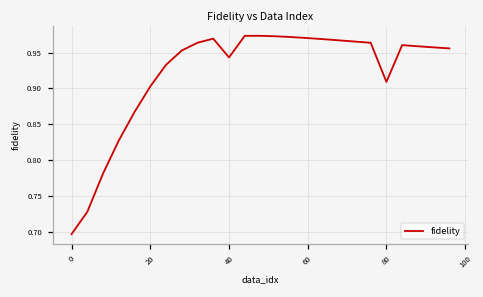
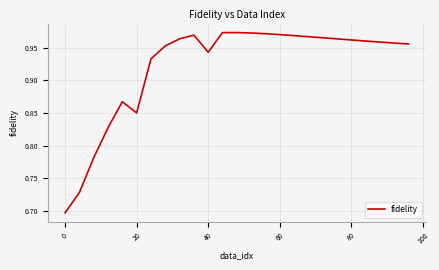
  {
    "0": 0.70,
-   "20": 0.90,
+   "20": 0.85,
    "40": 0.94,
    "60": 0.97,
-   "80": 0.91
+   "80": 0.96
  }
